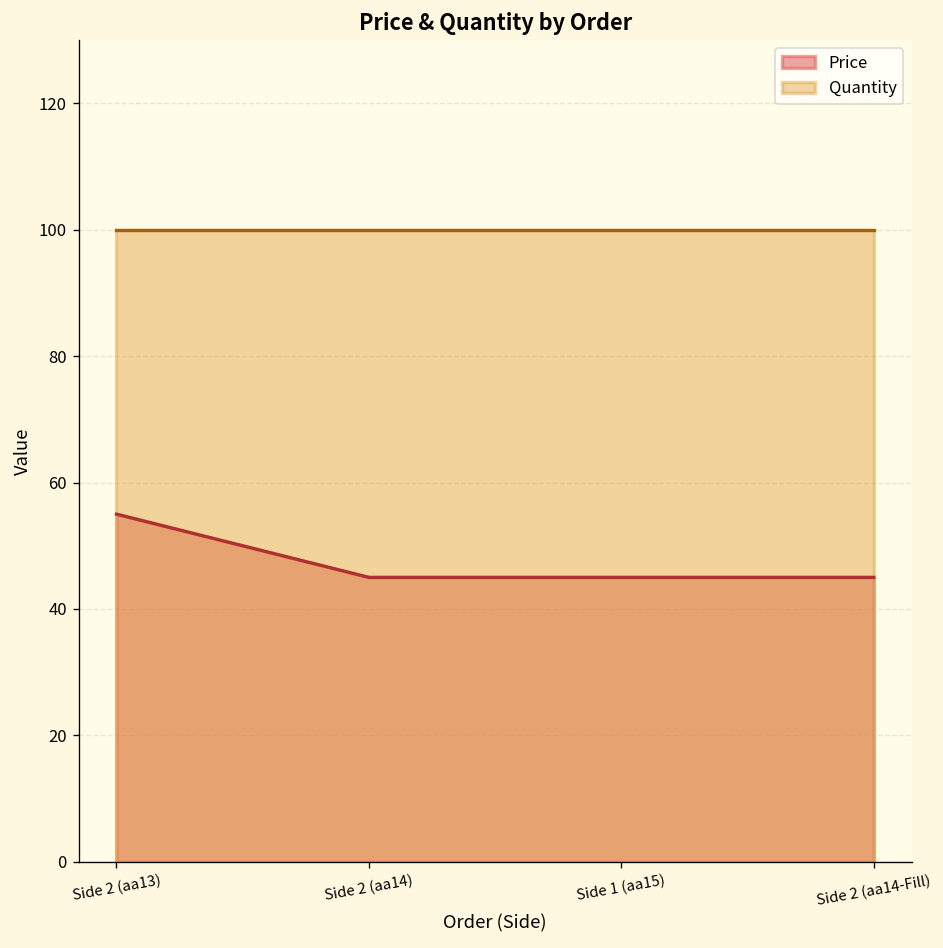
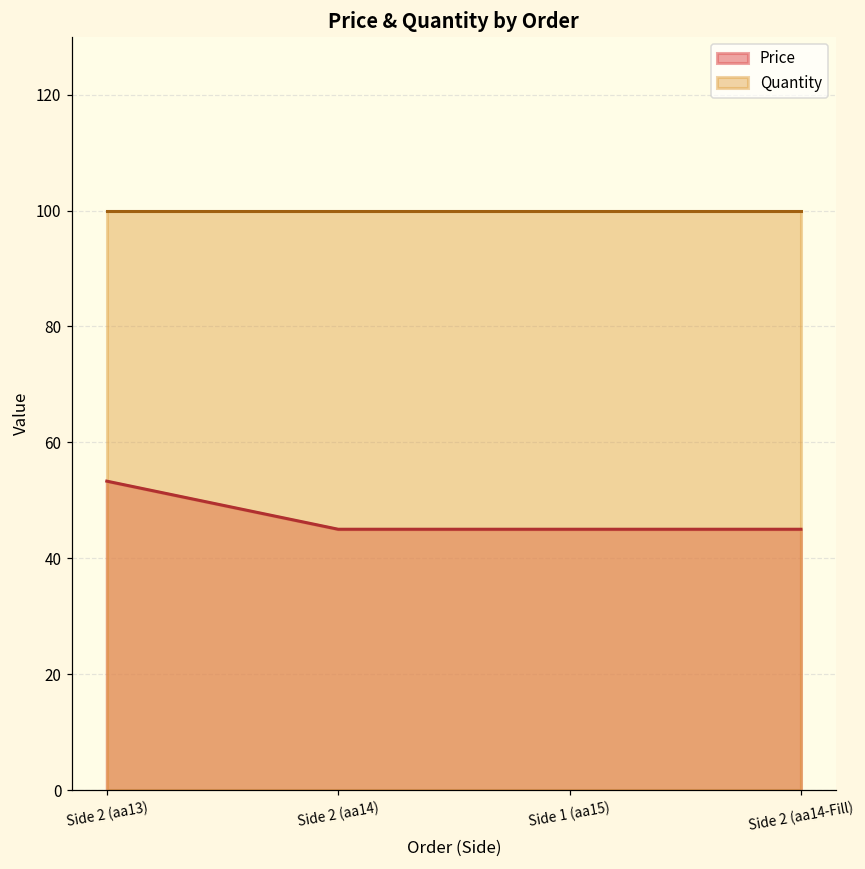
  {
    "Price": {
-     "Side 2 (aa13)": 55,
+     "Side 2 (aa13)": 53,
      "Side 2 (aa14)": 45,
      "Side 1 (aa15)": 45,
      "Side 2 (aa14-Fill)": 45
    },
    "Quantity": {
      "Side 2 (aa13)": 100,
      "Side 2 (aa14)": 100,
      "Side 1 (aa15)": 100,
      "Side 2 (aa14-Fill)": 100
    }
  }
